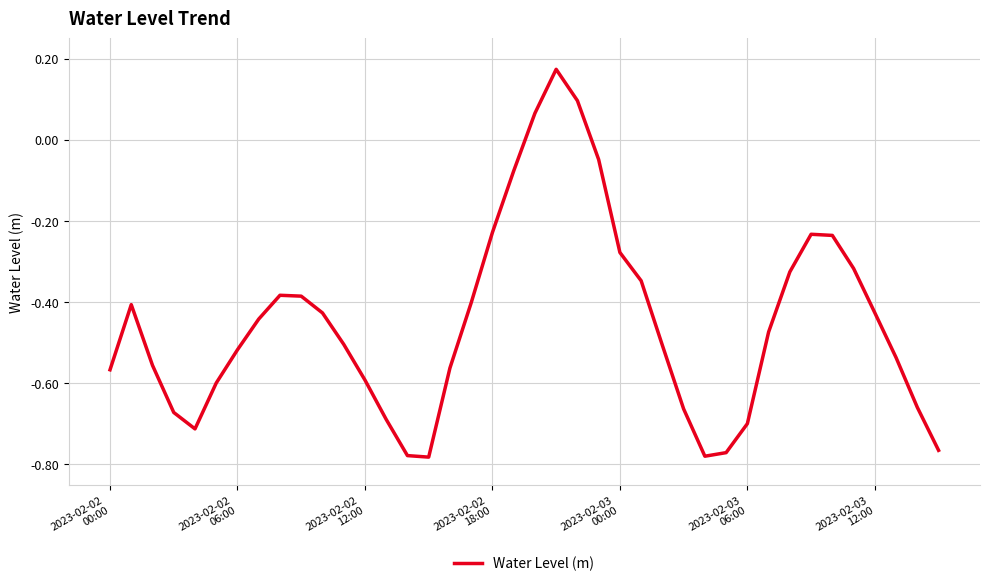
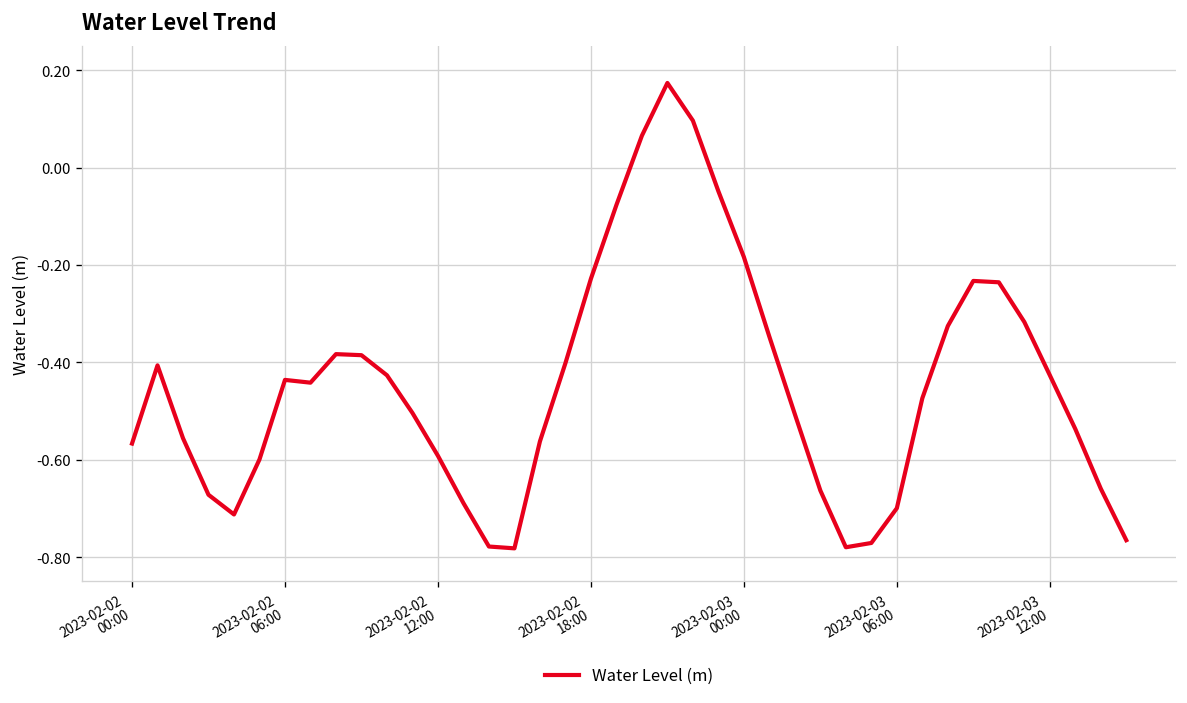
  {
    "2023-02-02 00:00": -0.57,
-   "2023-02-02 06:00": -0.52,
+   "2023-02-02 06:00": -0.44,
    "2023-02-02 12:00": -0.59,
    "2023-02-02 18:00": -0.23,
-   "2023-02-03 00:00": -0.28,
+   "2023-02-03 00:00": -0.18,
    "2023-02-03 06:00": -0.70,
    "2023-02-03 12:00": -0.43
  }
